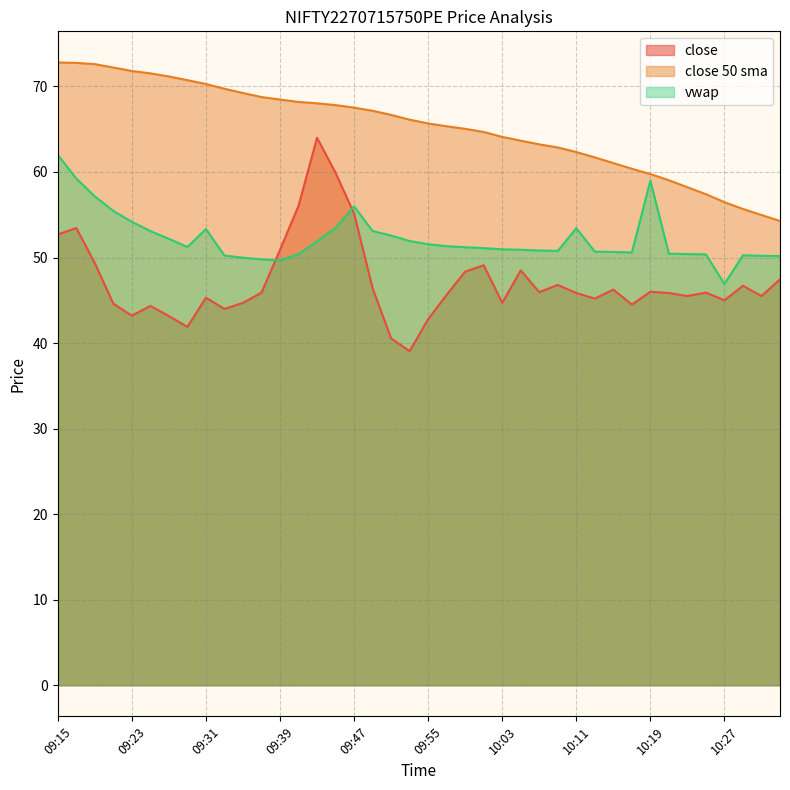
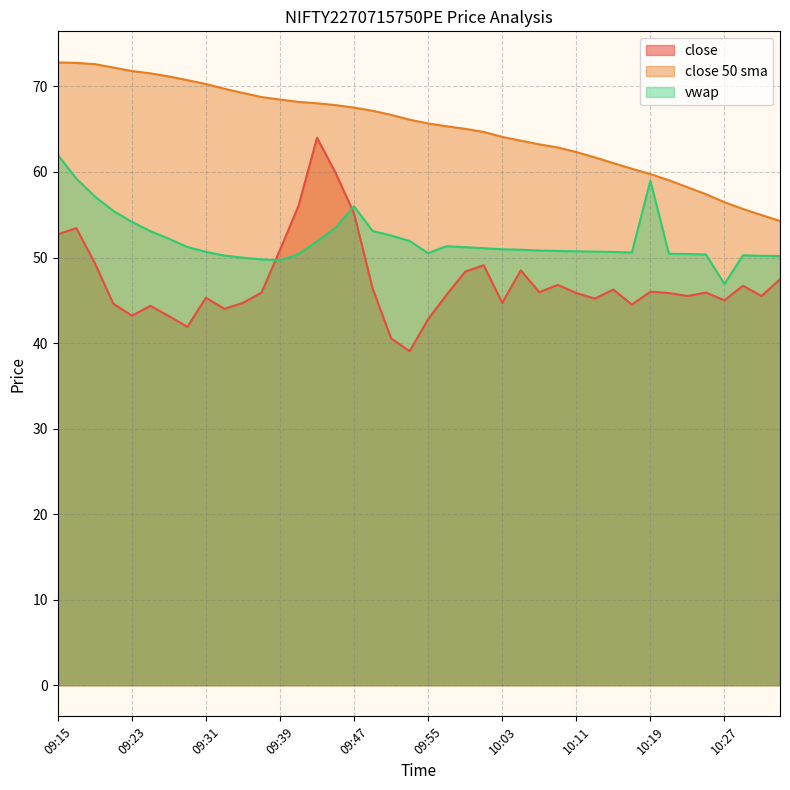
  {
    "vwap": {
      "09:15": 62,
      "09:23": 54,
-     "09:31": 53,
+     "09:31": 51,
      "09:39": 50,
      "09:47": 56,
-     "09:55": 52,
+     "09:55": 51,
      "10:03": 51,
-     "10:11": 53,
+     "10:11": 51,
      "10:19": 59,
      "10:27": 47
    }
  }
